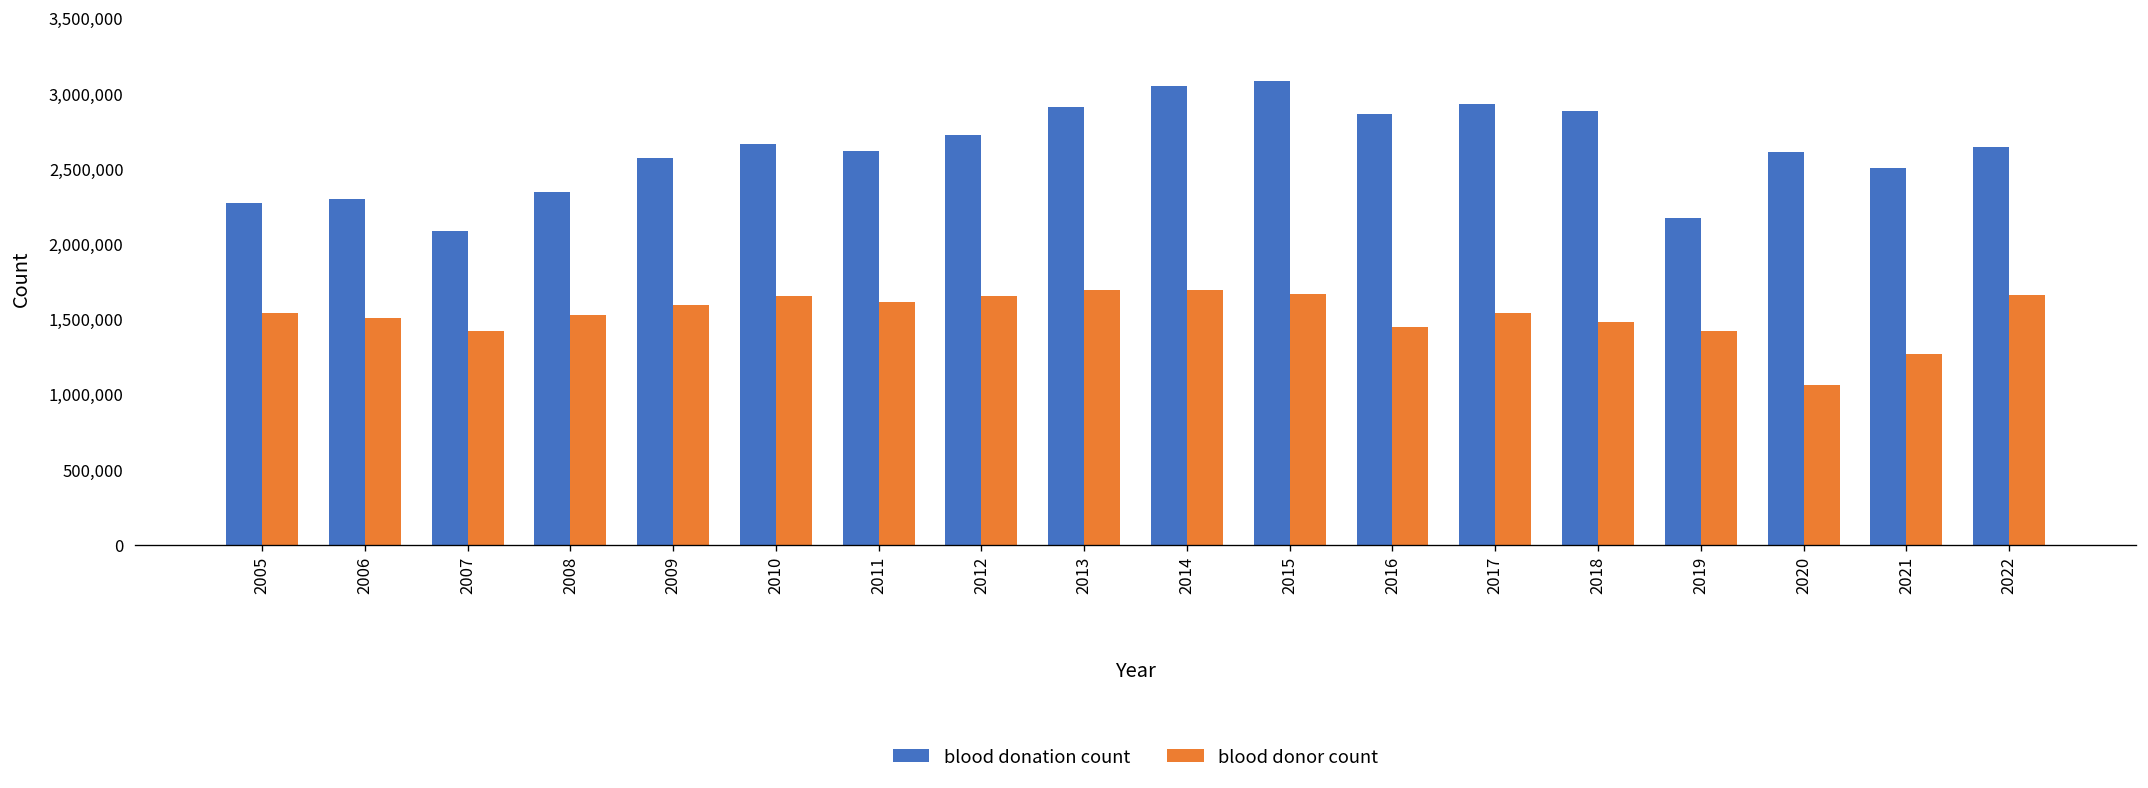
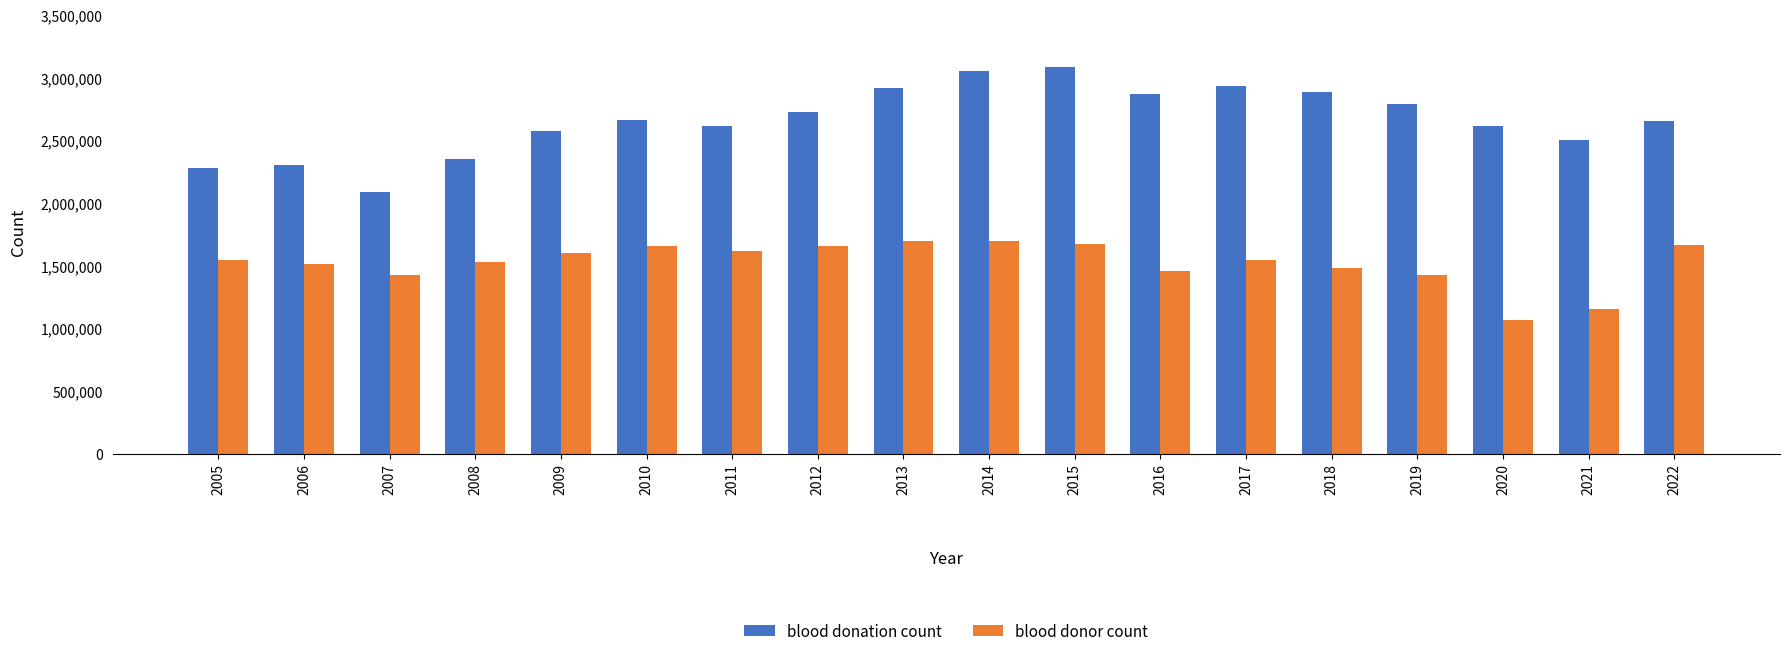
  {
    "blood donation count": {
      "2005": "2,270,000",
      "2006": "2,300,000",
      "2007": "2,090,000",
      "2008": "2,350,000",
      "2009": "2,570,000",
      "2010": "2,660,000",
      "2011": "2,620,000",
      "2012": "2,720,000",
      "2013": "2,910,000",
      "2014": "3,050,000",
      "2015": "3,080,000",
      "2016": "2,870,000",
      "2017": "2,930,000",
      "2018": "2,880,000",
-     "2019": "2,170,000",
+     "2019": "2,790,000",
      "2020": "2,610,000",
      "2021": "2,500,000",
      "2022": "2,650,000"
    },
    "blood donor count": {
      "2005": "1,540,000",
      "2006": "1,510,000",
      "2007": "1,420,000",
      "2008": "1,530,000",
      "2009": "1,600,000",
      "2010": "1,660,000",
      "2011": "1,610,000",
      "2012": "1,650,000",
      "2013": "1,700,000",
      "2014": "1,700,000",
      "2015": "1,670,000",
      "2016": "1,450,000",
      "2017": "1,550,000",
      "2018": "1,480,000",
      "2019": "1,420,000",
      "2020": "1,060,000",
-     "2021": "1,270,000",
+     "2021": "1,160,000",
      "2022": "1,660,000"
    }
  }
